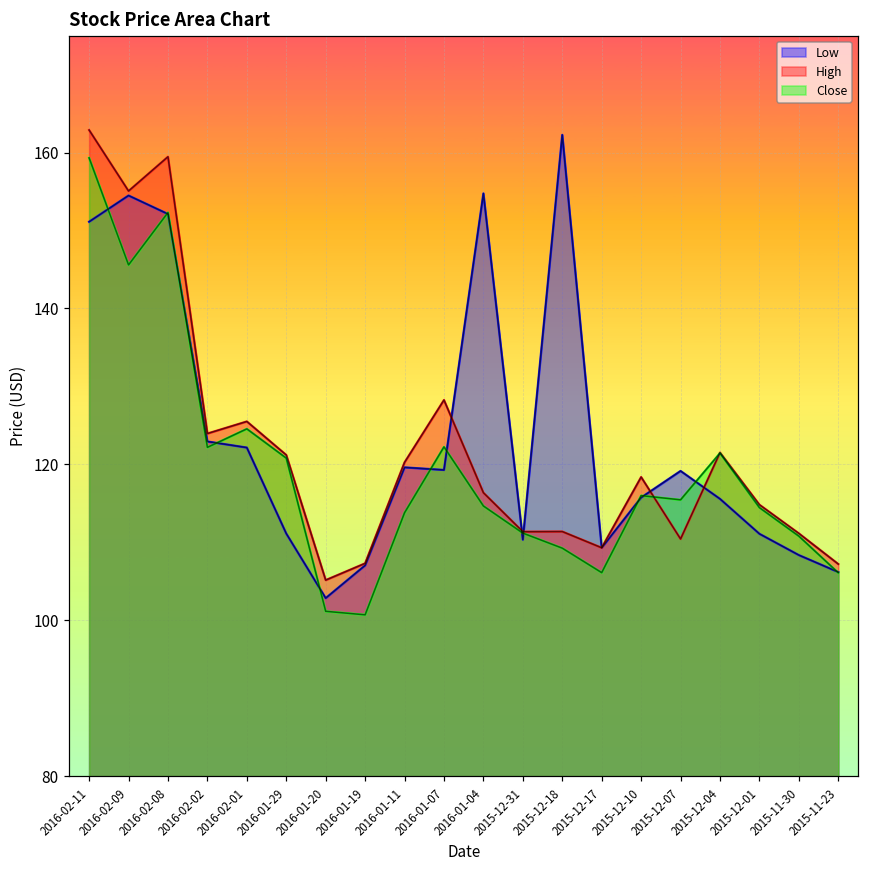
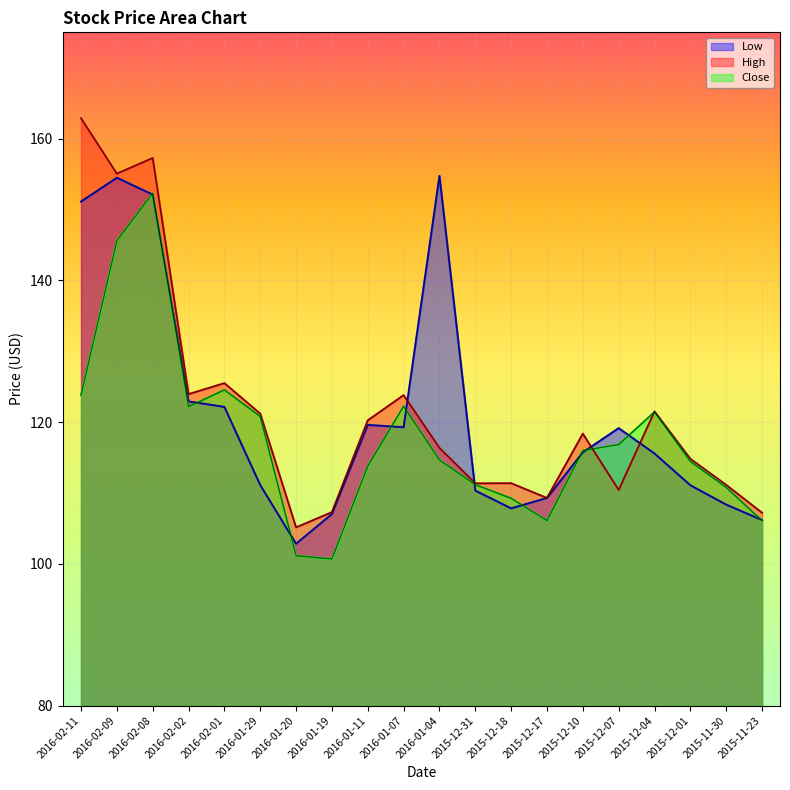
  {
    "Low": {
      "2016-02-11": 151,
      "2016-02-09": 154,
      "2016-02-02": 123,
      "2016-02-01": 122,
      "2016-01-29": 111,
      "2016-01-20": 103,
      "2016-01-11": 120,
      "2016-01-07": 119,
      "2016-01-04": 155,
      "2015-12-31": 110,
-     "2015-12-18": 162,
+     "2015-12-18": 108,
      "2015-12-07": 119,
      "2015-12-04": 116,
      "2015-12-01": 111,
      "2015-11-30": 108
    },
    "High": {
      "2016-02-11": 163,
      "2016-02-09": 155,
-     "2016-02-08": 159,
+     "2016-02-08": 157,
      "2016-02-02": 124,
      "2016-02-01": 126,
      "2016-01-29": 121,
      "2016-01-20": 105,
      "2016-01-11": 120,
-     "2016-01-07": 128,
+     "2016-01-07": 124,
      "2016-01-04": 116,
      "2015-12-18": 111,
      "2015-12-10": 118,
      "2015-12-07": 110,
      "2015-12-01": 115,
      "2015-11-23": 107
    },
    "Close": {
-     "2016-02-11": 159,
+     "2016-02-11": 124,
      "2016-02-09": 146,
      "2016-02-02": 122,
      "2016-02-01": 125,
      "2016-01-29": 121,
      "2016-01-20": 101,
      "2016-01-19": 101,
      "2016-01-11": 114,
      "2016-01-07": 122,
      "2016-01-04": 115,
      "2015-12-18": 109,
      "2015-12-17": 106,
-     "2015-12-07": 115,
+     "2015-12-07": 117,
      "2015-12-01": 114
    }
  }
